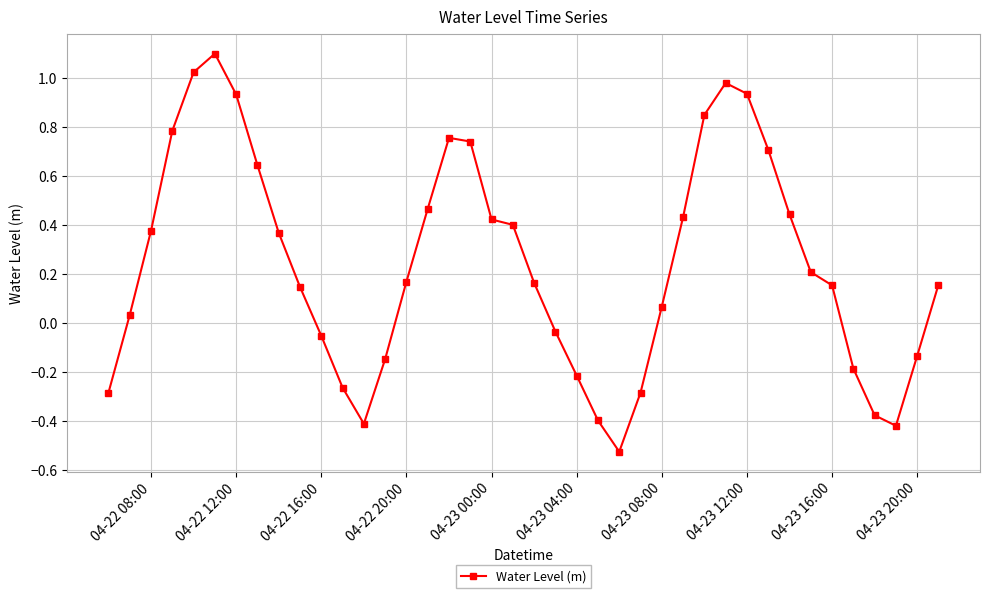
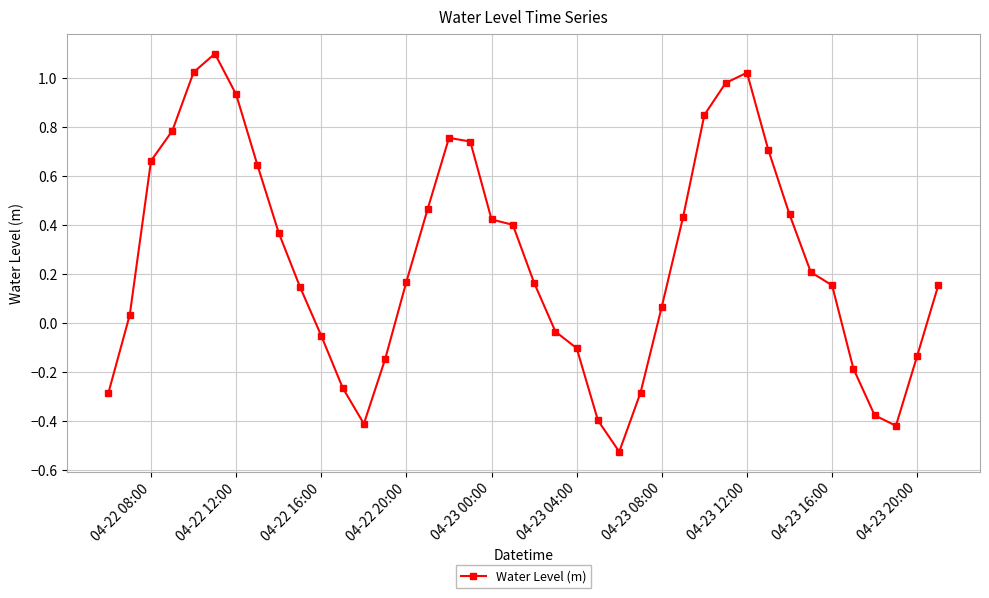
  {
-   "04-22 08:00": 0.38,
+   "04-22 08:00": 0.66,
    "04-22 12:00": 0.93,
    "04-22 16:00": -0.05,
    "04-22 20:00": 0.17,
    "04-23 00:00": 0.42,
-   "04-23 04:00": -0.21,
+   "04-23 04:00": -0.10,
    "04-23 08:00": 0.07,
-   "04-23 12:00": 0.94,
+   "04-23 12:00": 1.02,
    "04-23 16:00": 0.15,
    "04-23 20:00": -0.13
  }
